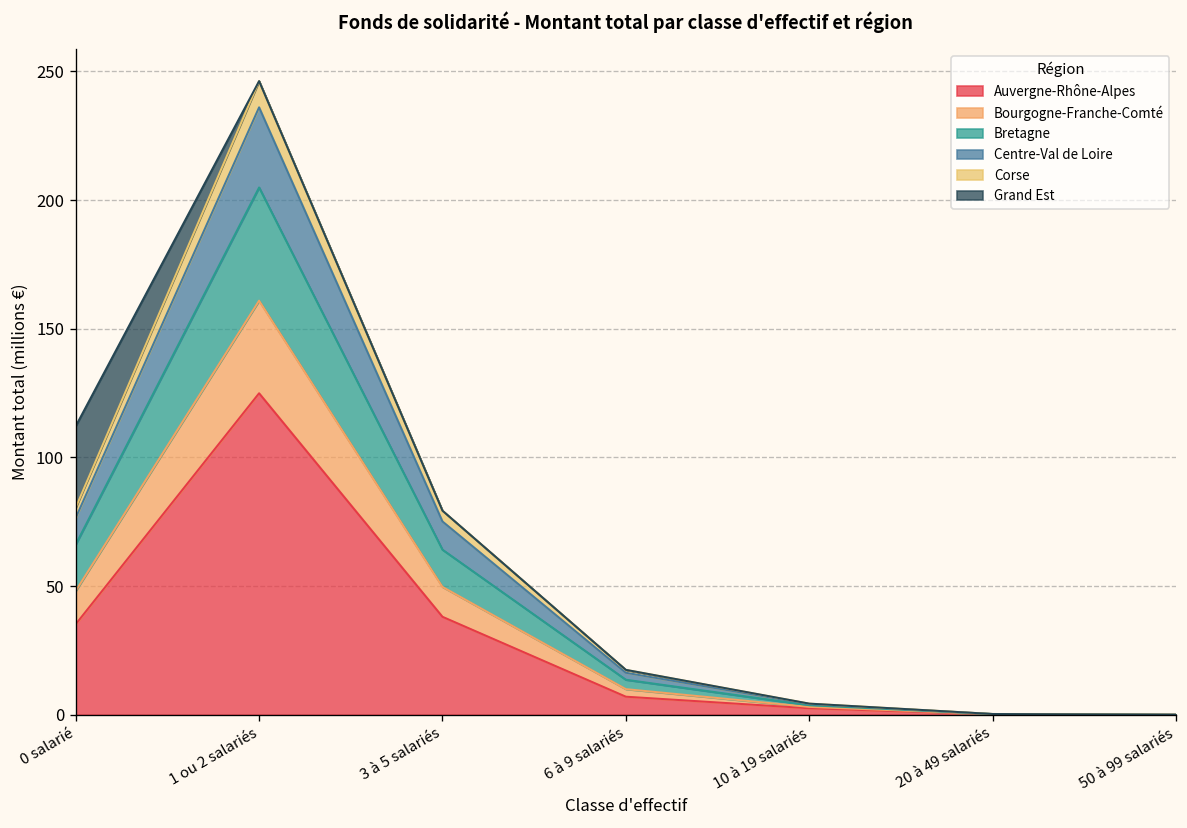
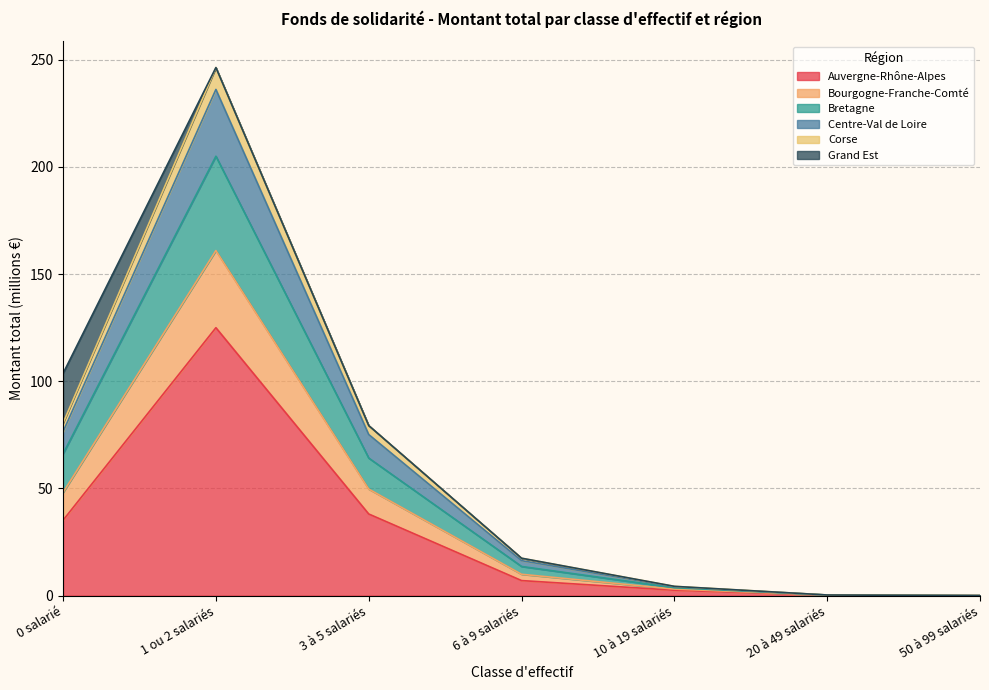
  {
    "Auvergne-Rhône-Alpes": {
      "0 salarié": 35,
      "1 ou 2 salariés": 125,
      "3 à 5 salariés": 38,
      "6 à 9 salariés": 7
    },
    "Grand Est": {
-     "0 salarié": 32
+     "0 salarié": 23
    }
  }
